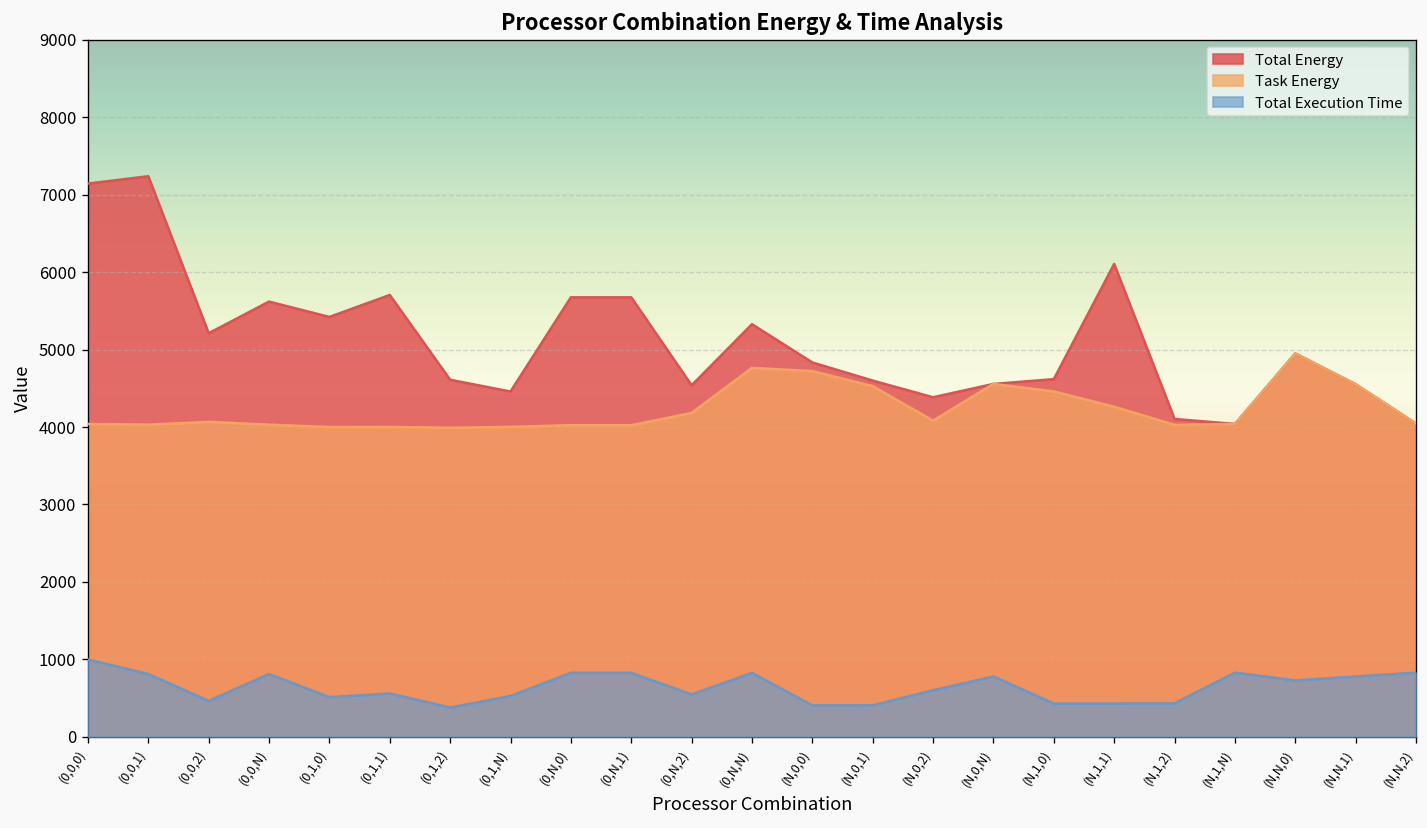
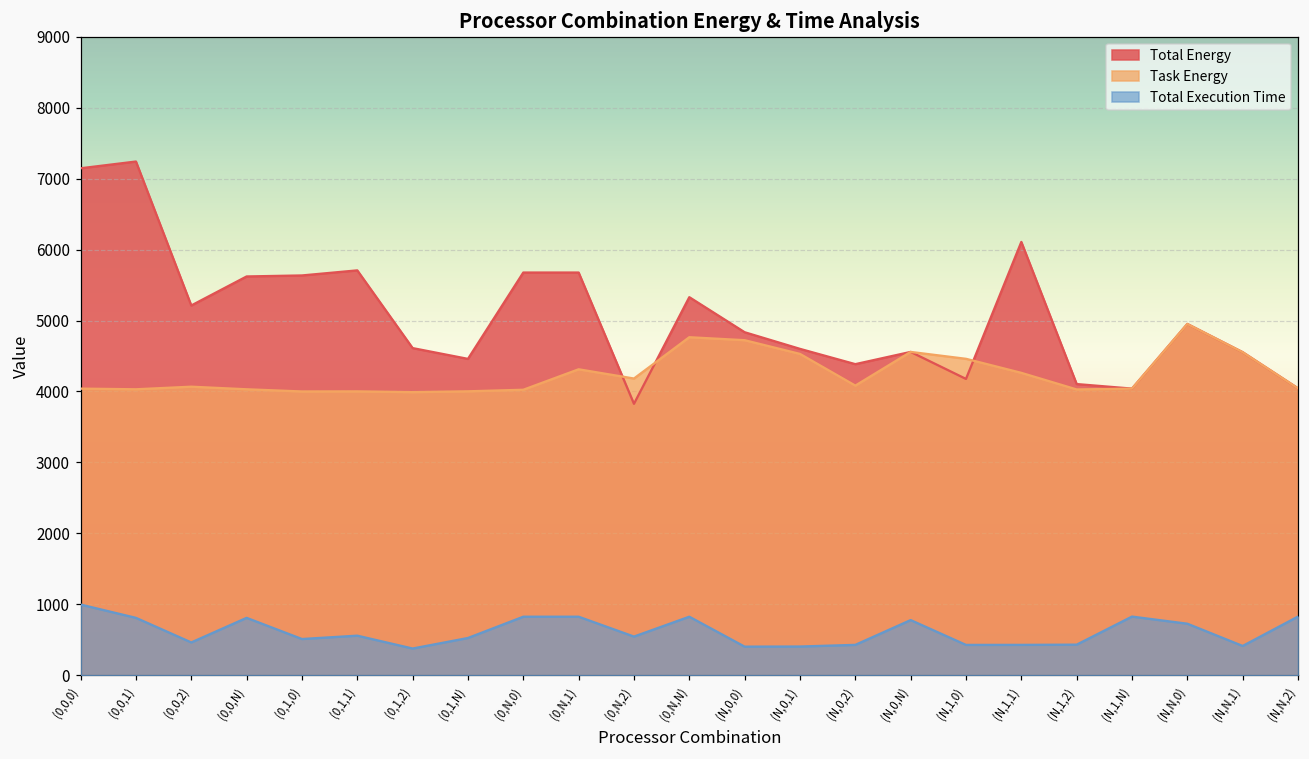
  {
    "Total Energy": {
      "(0,0,0)": 7100,
      "(0,0,1)": 7200,
      "(0,0,2)": 5200,
      "(0,0,N)": 5600,
-     "(0,1,0)": 5400,
+     "(0,1,0)": 5600,
      "(0,1,1)": 5700,
      "(0,1,2)": 4600,
      "(0,1,N)": 4500,
      "(0,N,0)": 5700,
      "(0,N,1)": 5700,
-     "(0,N,2)": 4500,
+     "(0,N,2)": 3800,
      "(0,N,N)": 5300,
      "(N,0,0)": 4800,
      "(N,0,1)": 4600,
      "(N,0,2)": 4400,
-     "(N,1,0)": 4600,
+     "(N,1,0)": 4200,
      "(N,1,1)": 6100,
      "(N,1,2)": 4100
    },
    "Task Energy": {
      "(0,0,0)": 4000,
      "(0,0,1)": 4000,
      "(0,0,2)": 4100,
      "(0,0,N)": 4000,
      "(0,1,0)": 4000,
      "(0,1,1)": 4000,
      "(0,1,2)": 4000,
      "(0,1,N)": 4000,
      "(0,N,0)": 4000,
-     "(0,N,1)": 4000,
+     "(0,N,1)": 4300,
      "(0,N,2)": 4200,
      "(0,N,N)": 4800,
      "(N,0,0)": 4700,
      "(N,0,1)": 4500,
      "(N,0,2)": 4100,
      "(N,1,0)": 4500,
      "(N,1,1)": 4300,
      "(N,1,2)": 4000
    },
    "Total Execution Time": {
      "(0,0,0)": 1000,
      "(0,0,1)": 800,
      "(0,0,2)": 500,
      "(0,0,N)": 800,
      "(0,1,0)": 500,
      "(0,1,1)": 600,
      "(0,1,2)": 400,
      "(0,1,N)": 500,
      "(0,N,0)": 800,
      "(0,N,1)": 800,
      "(0,N,2)": 500,
      "(0,N,N)": 800,
      "(N,0,0)": 400,
      "(N,0,1)": 400,
-     "(N,0,2)": 600,
+     "(N,0,2)": 400,
      "(N,0,N)": 800,
      "(N,1,0)": 400,
      "(N,1,1)": 400,
      "(N,1,2)": 400,
      "(N,1,N)": 800,
      "(N,N,0)": 700,
-     "(N,N,1)": 800,
+     "(N,N,1)": 400,
      "(N,N,2)": 800
    }
  }
